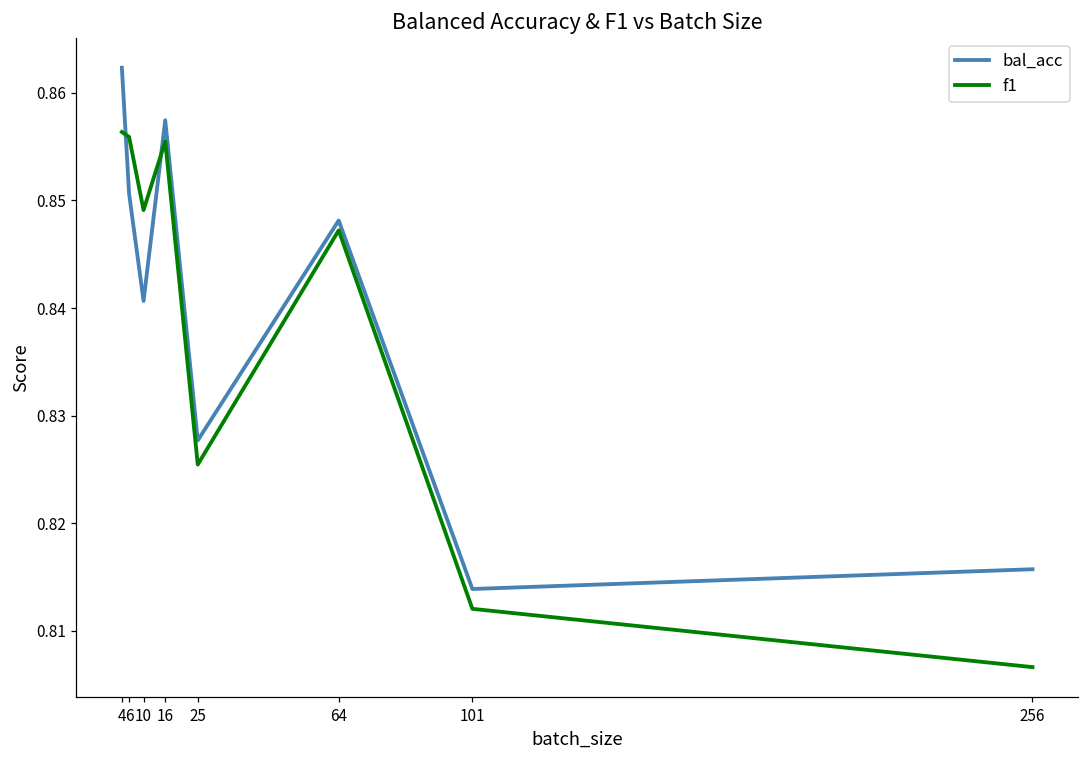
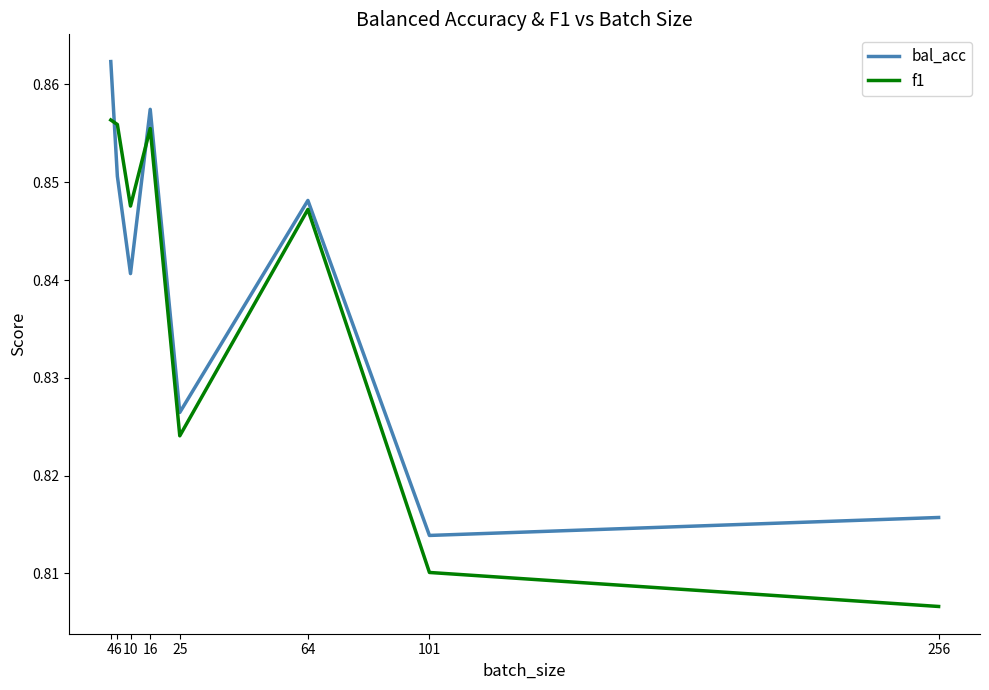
  {
    "bal_acc": {
      "4": 0.862,
      "6": 0.851,
      "10": 0.841,
      "16": 0.857,
-     "25": 0.828,
+     "25": 0.826,
      "64": 0.848,
      "101": 0.814,
      "256": 0.816
    },
    "f1": {
      "4": 0.856,
      "6": 0.856,
-     "10": 0.849,
+     "10": 0.848,
      "16": 0.856,
-     "25": 0.825,
+     "25": 0.824,
      "64": 0.847,
-     "101": 0.812,
+     "101": 0.810,
      "256": 0.807
    }
  }
